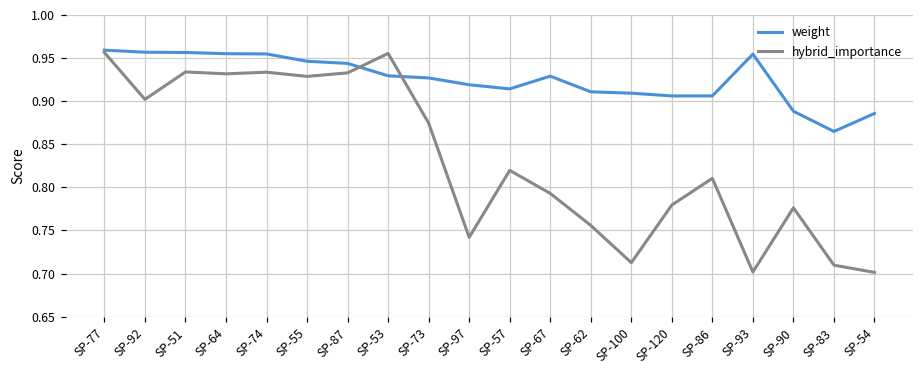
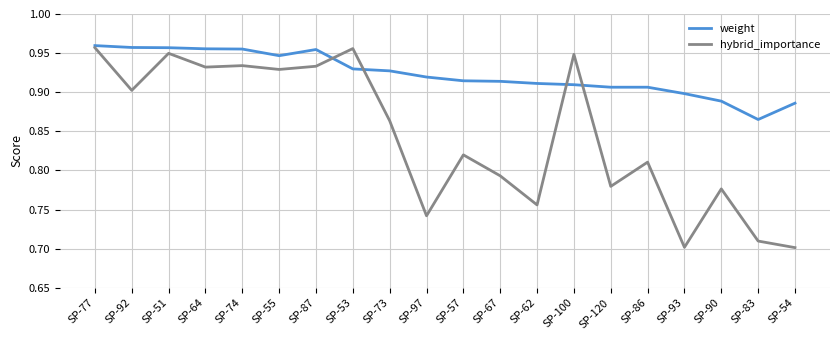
  {
    "weight": {
      "SP-92": 0.96,
      "SP-51": 0.96,
      "SP-64": 0.96,
      "SP-74": 0.96,
      "SP-55": 0.95,
-     "SP-87": 0.94,
+     "SP-87": 0.95,
      "SP-53": 0.93,
      "SP-73": 0.93,
      "SP-97": 0.92,
      "SP-57": 0.91,
-     "SP-67": 0.93,
+     "SP-67": 0.91,
      "SP-62": 0.91,
      "SP-100": 0.91,
      "SP-120": 0.91,
      "SP-86": 0.91,
-     "SP-93": 0.96,
+     "SP-93": 0.90,
      "SP-90": 0.89,
      "SP-83": 0.87,
      "SP-54": 0.89
    },
    "hybrid_importance": {
      "SP-92": 0.90,
-     "SP-51": 0.93,
+     "SP-51": 0.95,
      "SP-64": 0.93,
      "SP-74": 0.93,
      "SP-55": 0.93,
      "SP-87": 0.93,
      "SP-53": 0.96,
-     "SP-73": 0.87,
+     "SP-73": 0.86,
      "SP-97": 0.74,
      "SP-57": 0.82,
      "SP-67": 0.79,
      "SP-62": 0.76,
-     "SP-100": 0.71,
+     "SP-100": 0.95,
      "SP-120": 0.78,
      "SP-86": 0.81,
      "SP-93": 0.70,
      "SP-90": 0.78,
      "SP-83": 0.71,
      "SP-54": 0.70
    }
  }
